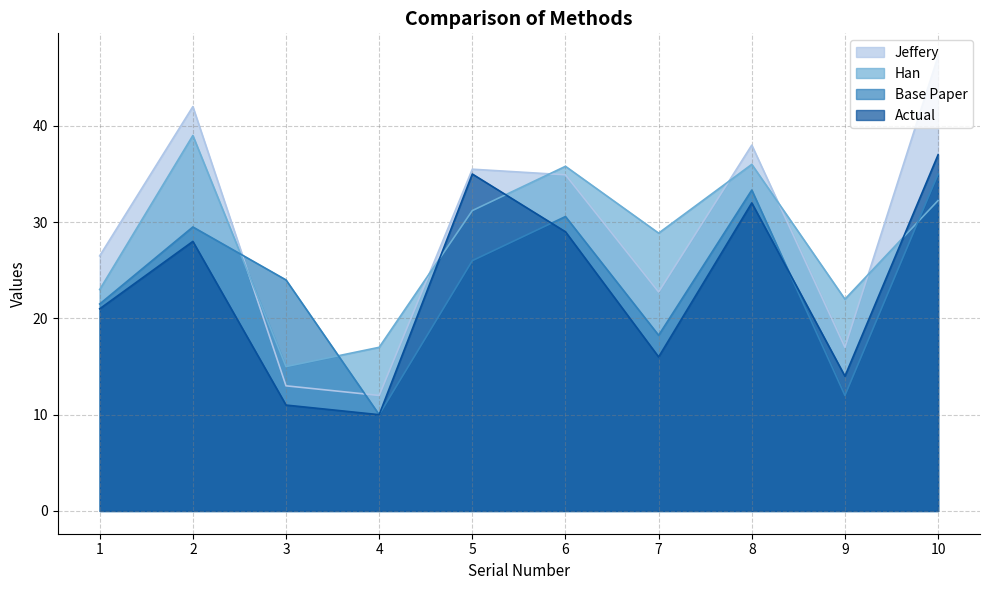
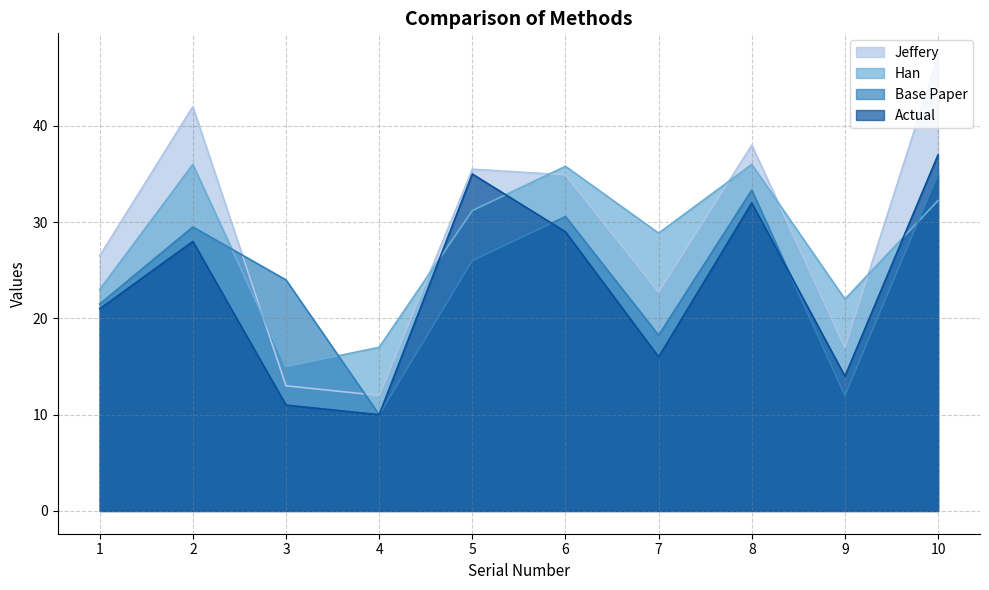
  {
    "Jeffery": {
      "1": 27,
      "2": 42,
      "3": 13,
      "4": 12,
      "5": 36,
      "6": 35,
      "7": 23,
      "8": 38,
      "9": 17
    },
    "Han": {
      "1": 23,
-     "2": 39,
+     "2": 36,
      "3": 15,
      "4": 17,
      "5": 31,
      "6": 36,
      "7": 29,
      "8": 36,
      "9": 22,
      "10": 32
    },
    "Base Paper": {
      "1": 22,
      "2": 30,
      "3": 24,
      "5": 26,
      "6": 31,
      "7": 18,
      "8": 33,
      "9": 12,
      "10": 35
    },
    "Actual": {
      "1": 21,
      "2": 28,
      "3": 11,
      "5": 35,
      "6": 29,
      "7": 16,
      "8": 32,
      "9": 14,
      "10": 37
    }
  }
